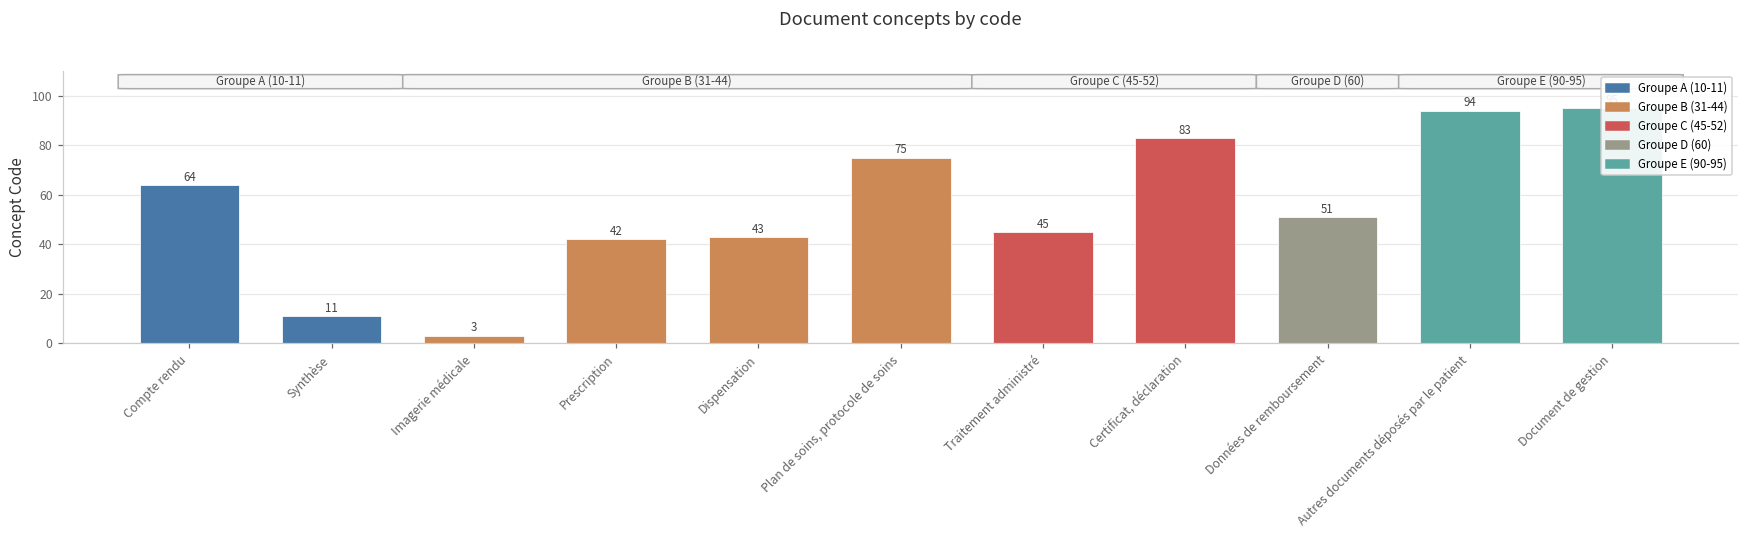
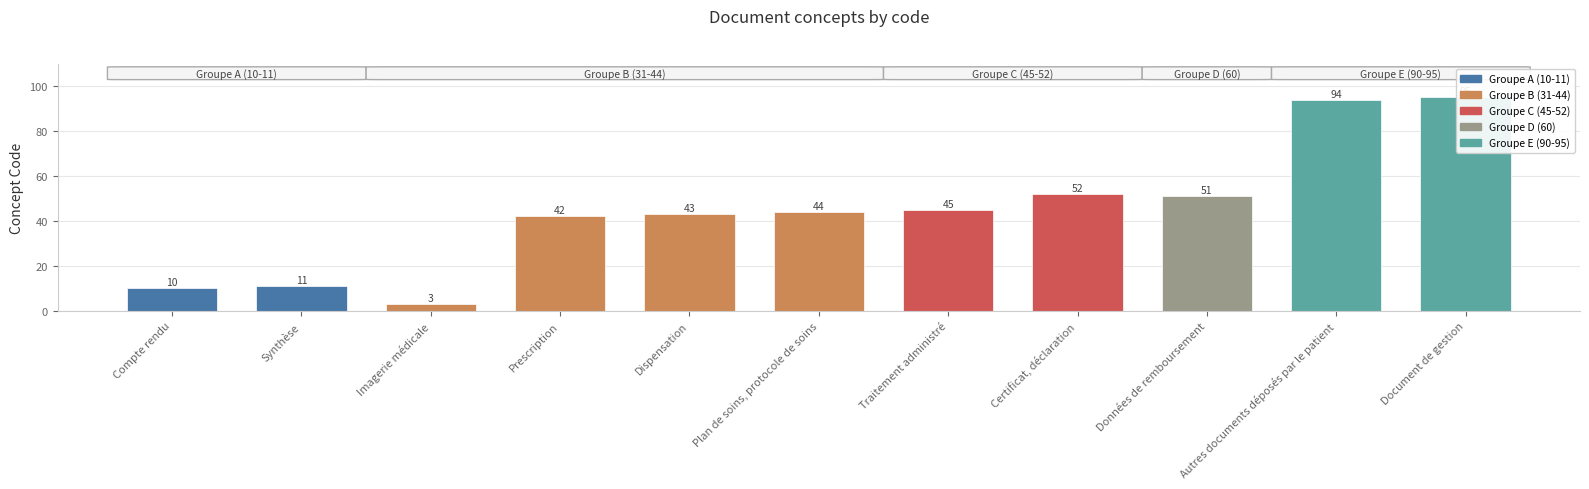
  {
-   "Compte rendu": 64,
+   "Compte rendu": 10,
    "Synthèse": 11,
    "Imagerie médicale": 3,
    "Prescription": 42,
    "Dispensation": 43,
-   "Plan de soins, protocole de soins": 75,
+   "Plan de soins, protocole de soins": 44,
    "Traitement administré": 45,
-   "Certificat, déclaration": 83,
+   "Certificat, déclaration": 52,
    "Données de remboursement": 51,
    "Autres documents déposés par le patient": 94
  }
